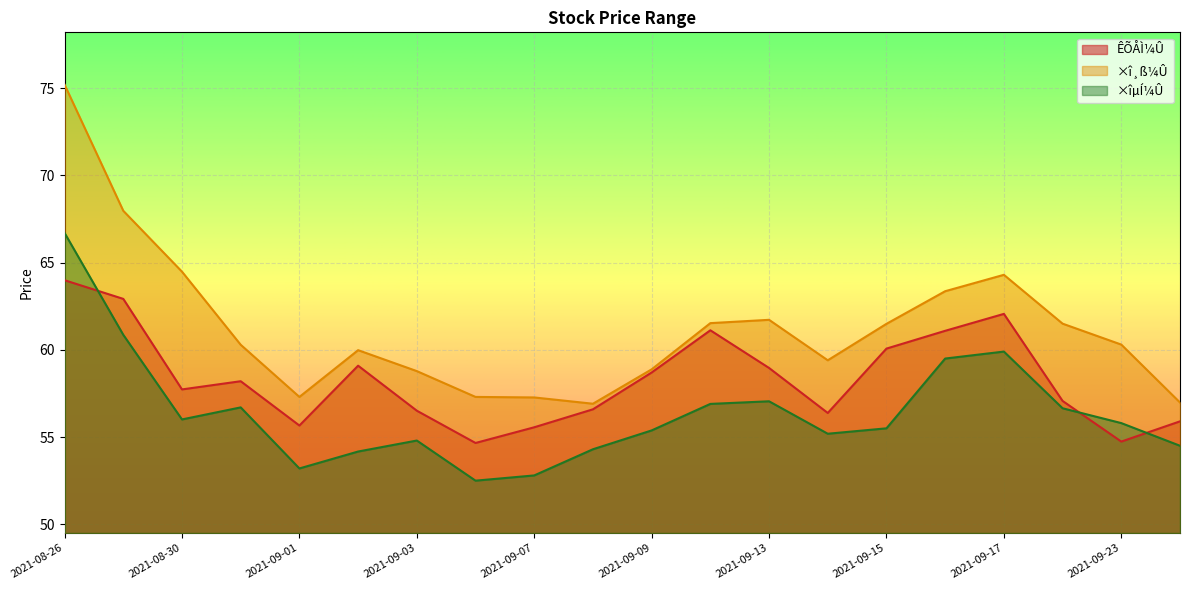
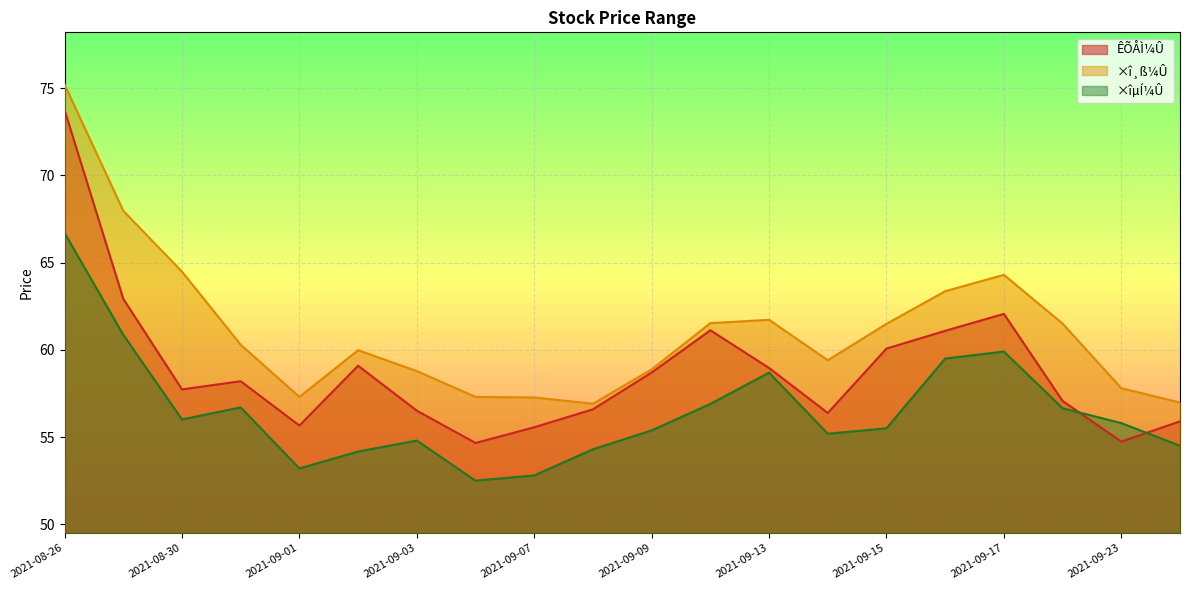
  {
    "ÊÕÅÌ¼Û": {
-     "2021-08-26": 64.0,
+     "2021-08-26": 73.7,
      "2021-08-30": 57.7,
      "2021-09-01": 55.7,
      "2021-09-03": 56.5,
      "2021-09-07": 55.6,
      "2021-09-09": 58.7,
      "2021-09-13": 59.0,
      "2021-09-15": 60.1,
      "2021-09-17": 62.1,
      "2021-09-23": 54.7
    },
    "×î¸ß¼Û": {
      "2021-08-26": 75.2,
      "2021-08-30": 64.5,
      "2021-09-01": 57.3,
      "2021-09-03": 58.8,
      "2021-09-07": 57.3,
      "2021-09-09": 58.9,
      "2021-09-13": 61.7,
      "2021-09-15": 61.5,
      "2021-09-17": 64.3,
-     "2021-09-23": 60.3
+     "2021-09-23": 57.8
    },
    "×îµÍ¼Û": {
      "2021-08-26": 66.7,
      "2021-08-30": 56.0,
      "2021-09-01": 53.2,
      "2021-09-03": 54.8,
      "2021-09-07": 52.8,
      "2021-09-09": 55.4,
-     "2021-09-13": 57.1,
+     "2021-09-13": 58.7,
      "2021-09-15": 55.5,
      "2021-09-17": 59.9,
      "2021-09-23": 55.8
    }
  }
